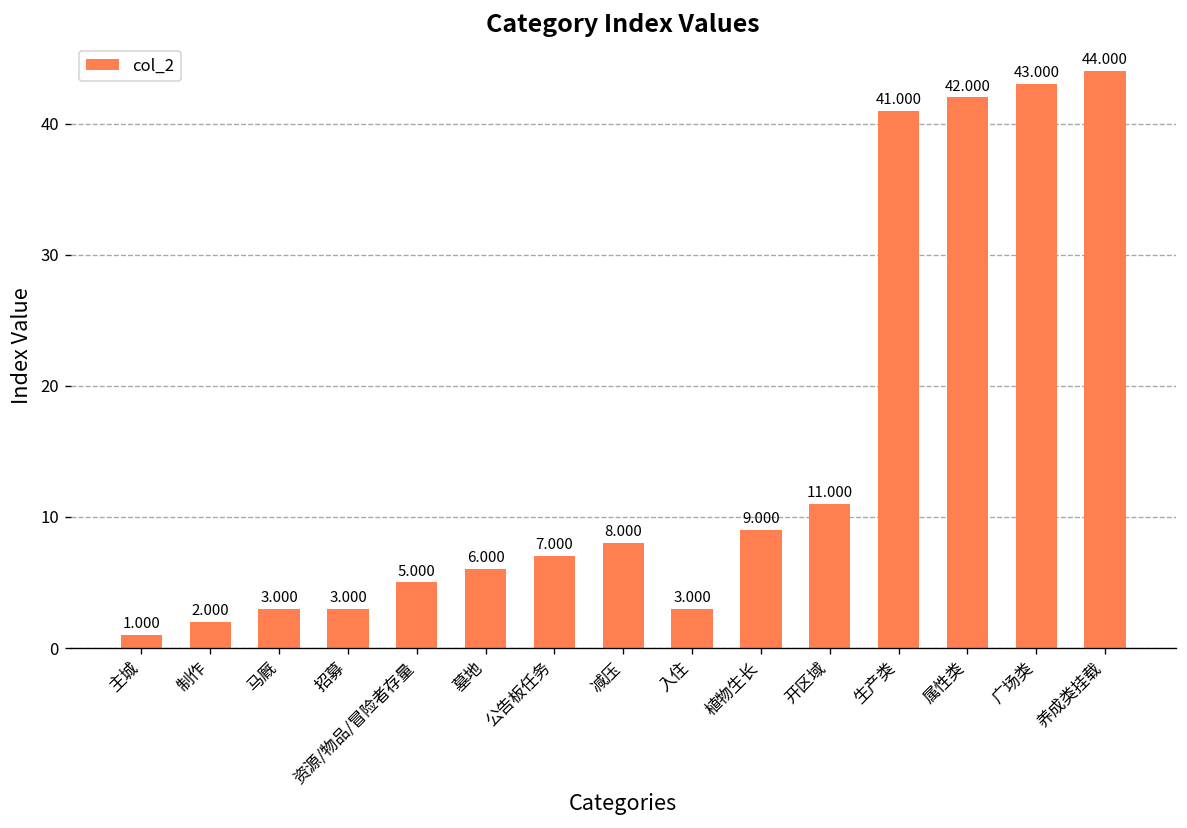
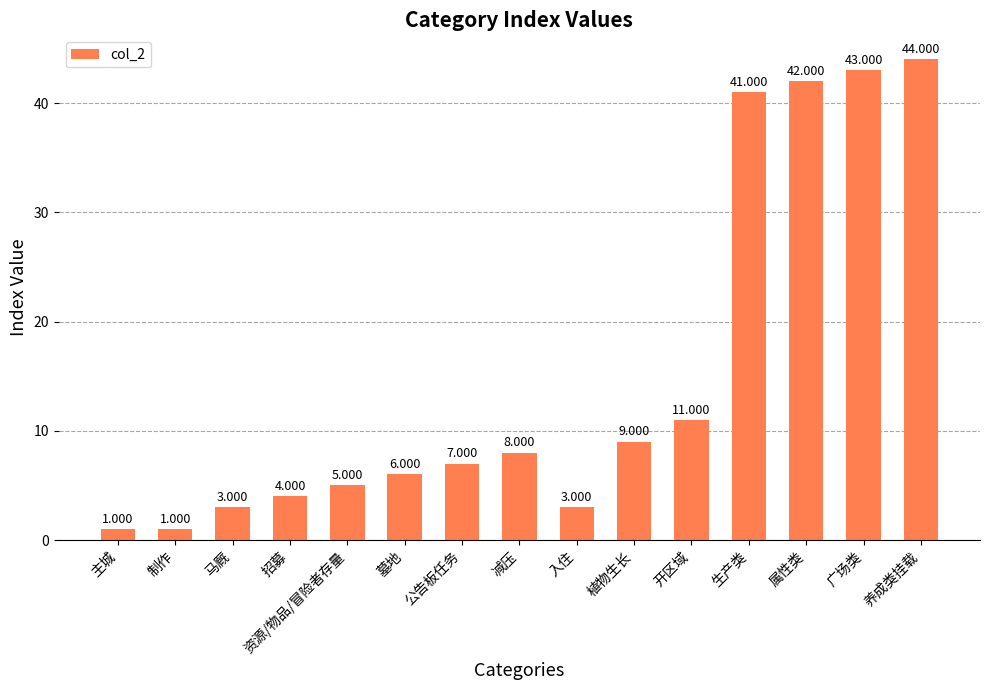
  {
    "主城": 1.000,
-   "制作": 2.000,
+   "制作": 1.000,
    "马厩": 3.000,
-   "招募": 3.000,
+   "招募": 4.000,
    "资源/物品/冒险者存量": 5.000,
    "墓地": 6.000,
    "公告板任务": 7.000,
    "减压": 8.000,
    "入住": 3.000,
    "植物生长": 9.000,
    "开区域": 11.000,
    "生产类": 41.000,
    "属性类": 42.000,
    "广场类": 43.000,
    "养成类挂载": 44.000
  }
